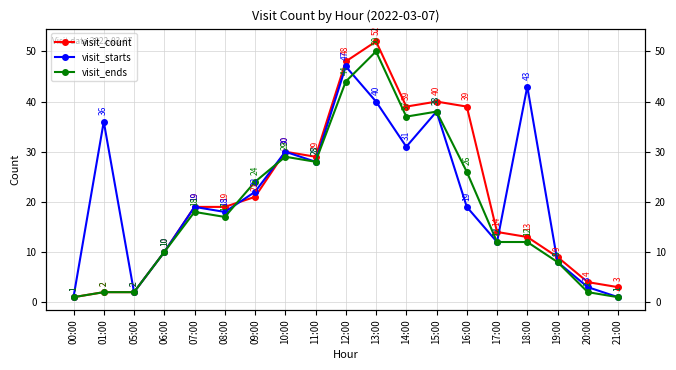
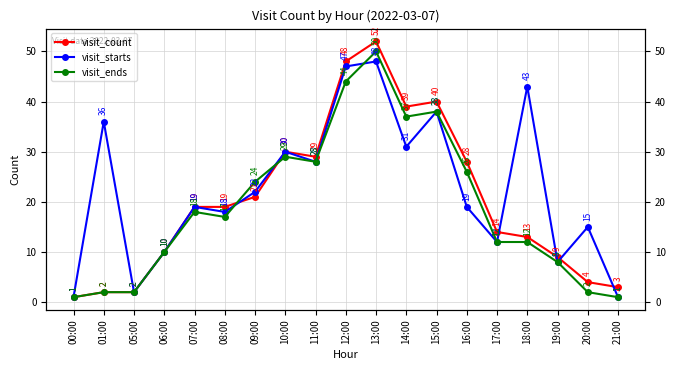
  {
    "visit_count": {
      "13:00": 52,
      "14:00": 39,
      "15:00": 40,
-     "16:00": 39,
+     "16:00": 28,
      "17:00": 14,
      "19:00": 9,
      "20:00": 4,
      "21:00": 3
    },
    "visit_starts": {
      "01:00": 36,
-     "13:00": 40,
+     "13:00": 48,
      "14:00": 31,
      "16:00": 19,
      "18:00": 43,
-     "20:00": 3
+     "20:00": 15
    },
    "visit_ends": {
      "09:00": 24
    }
  }
